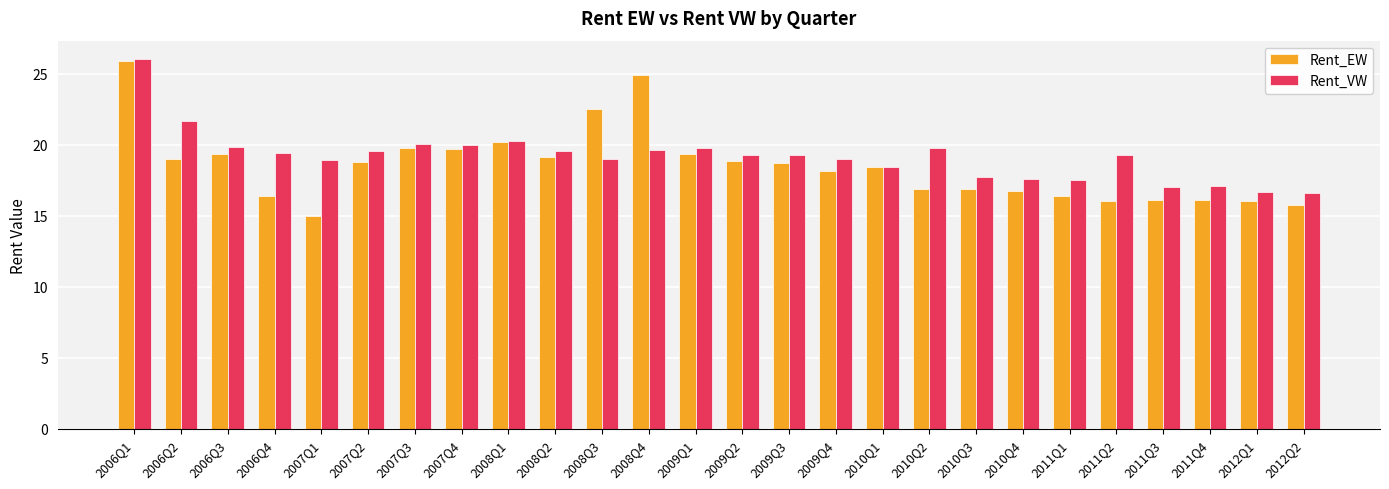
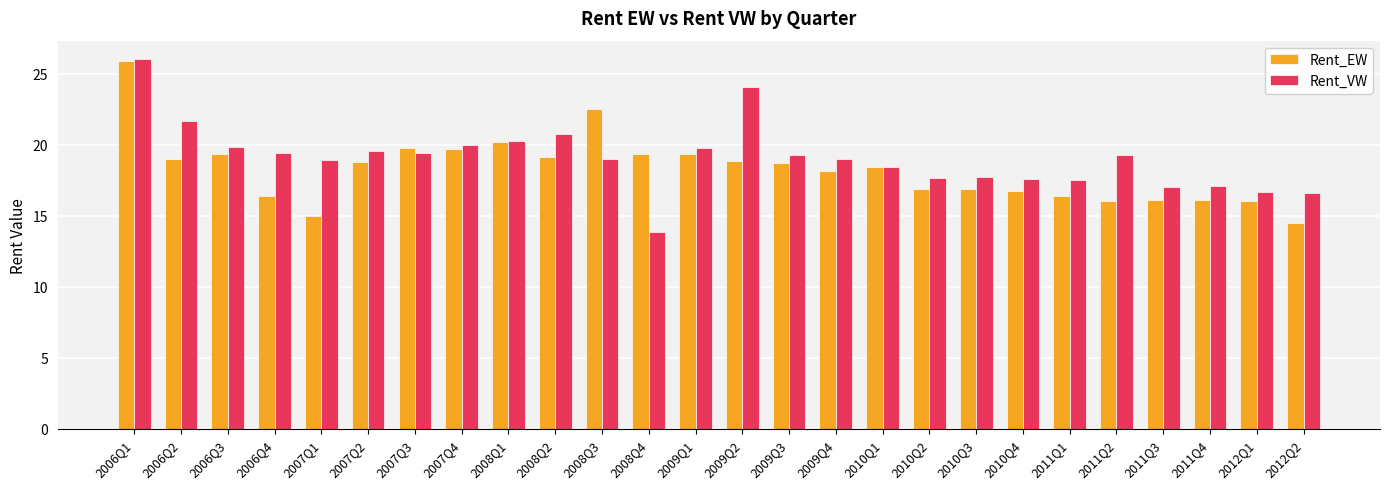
  {
    "Rent_EW": {
      "2006Q1": 25.9,
      "2006Q2": 19.0,
      "2006Q3": 19.3,
      "2006Q4": 16.4,
      "2007Q1": 14.9,
      "2007Q2": 18.8,
      "2007Q3": 19.8,
      "2007Q4": 19.7,
      "2008Q1": 20.2,
      "2008Q2": 19.1,
      "2008Q3": 22.5,
-     "2008Q4": 24.9,
+     "2008Q4": 19.3,
      "2009Q1": 19.4,
      "2009Q2": 18.9,
      "2009Q3": 18.7,
      "2009Q4": 18.1,
      "2010Q1": 18.4,
      "2010Q2": 16.9,
      "2010Q3": 16.9,
      "2010Q4": 16.7,
      "2011Q1": 16.4,
      "2011Q2": 16.0,
      "2011Q3": 16.1,
      "2011Q4": 16.1,
      "2012Q1": 16.0,
-     "2012Q2": 15.8
+     "2012Q2": 14.5
    },
    "Rent_VW": {
      "2006Q1": 26.0,
      "2006Q2": 21.6,
      "2006Q3": 19.8,
      "2006Q4": 19.4,
      "2007Q1": 18.9,
      "2007Q2": 19.5,
-     "2007Q3": 20.1,
+     "2007Q3": 19.4,
      "2007Q4": 20.0,
      "2008Q1": 20.3,
-     "2008Q2": 19.5,
+     "2008Q2": 20.8,
      "2008Q3": 19.0,
-     "2008Q4": 19.6,
+     "2008Q4": 13.9,
      "2009Q1": 19.8,
-     "2009Q2": 19.3,
+     "2009Q2": 24.0,
      "2009Q3": 19.3,
      "2009Q4": 19.0,
      "2010Q1": 18.4,
-     "2010Q2": 19.8,
+     "2010Q2": 17.6,
      "2010Q3": 17.7,
      "2010Q4": 17.6,
      "2011Q1": 17.5,
      "2011Q2": 19.3,
      "2011Q3": 17.0,
      "2011Q4": 17.1,
      "2012Q1": 16.7,
      "2012Q2": 16.6
    }
  }
